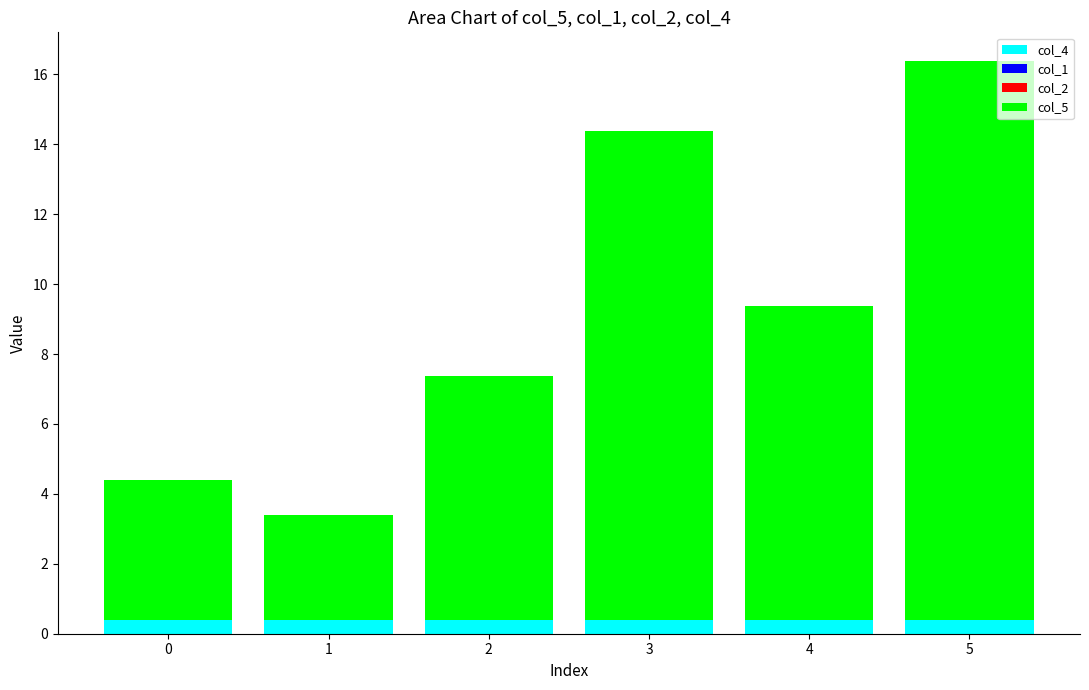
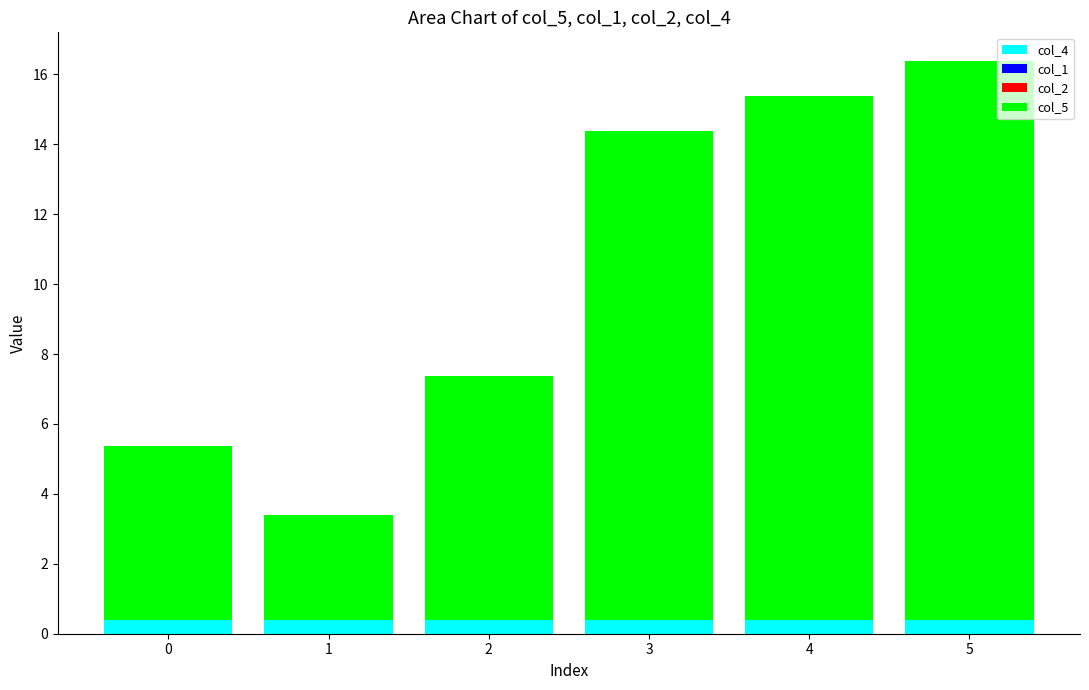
  {
    "col_2": {
      "0": 0.4,
      "1": 0.4,
      "2": 0.4,
      "3": 0.4,
      "4": 0.4,
      "5": 0.4
    },
    "col_5": {
-     "0": 4,
+     "0": 5,
      "1": 3,
      "2": 7,
      "3": 14,
-     "4": 9,
+     "4": 15,
      "5": 16
    }
  }
